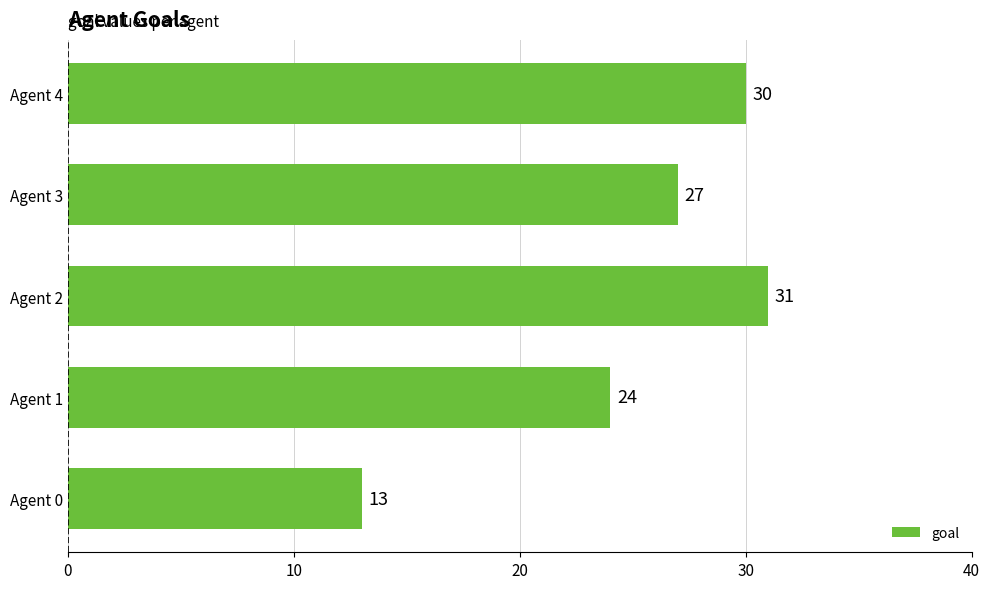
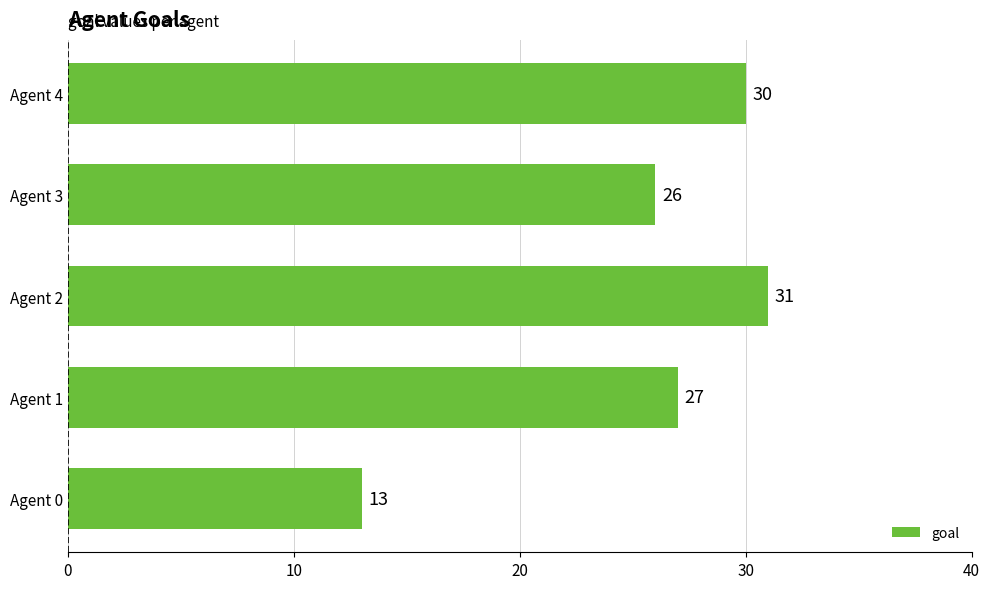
  {
    "Agent 4": 30,
-   "Agent 3": 27,
+   "Agent 3": 26,
    "Agent 2": 31,
-   "Agent 1": 24,
+   "Agent 1": 27,
    "Agent 0": 13
  }
